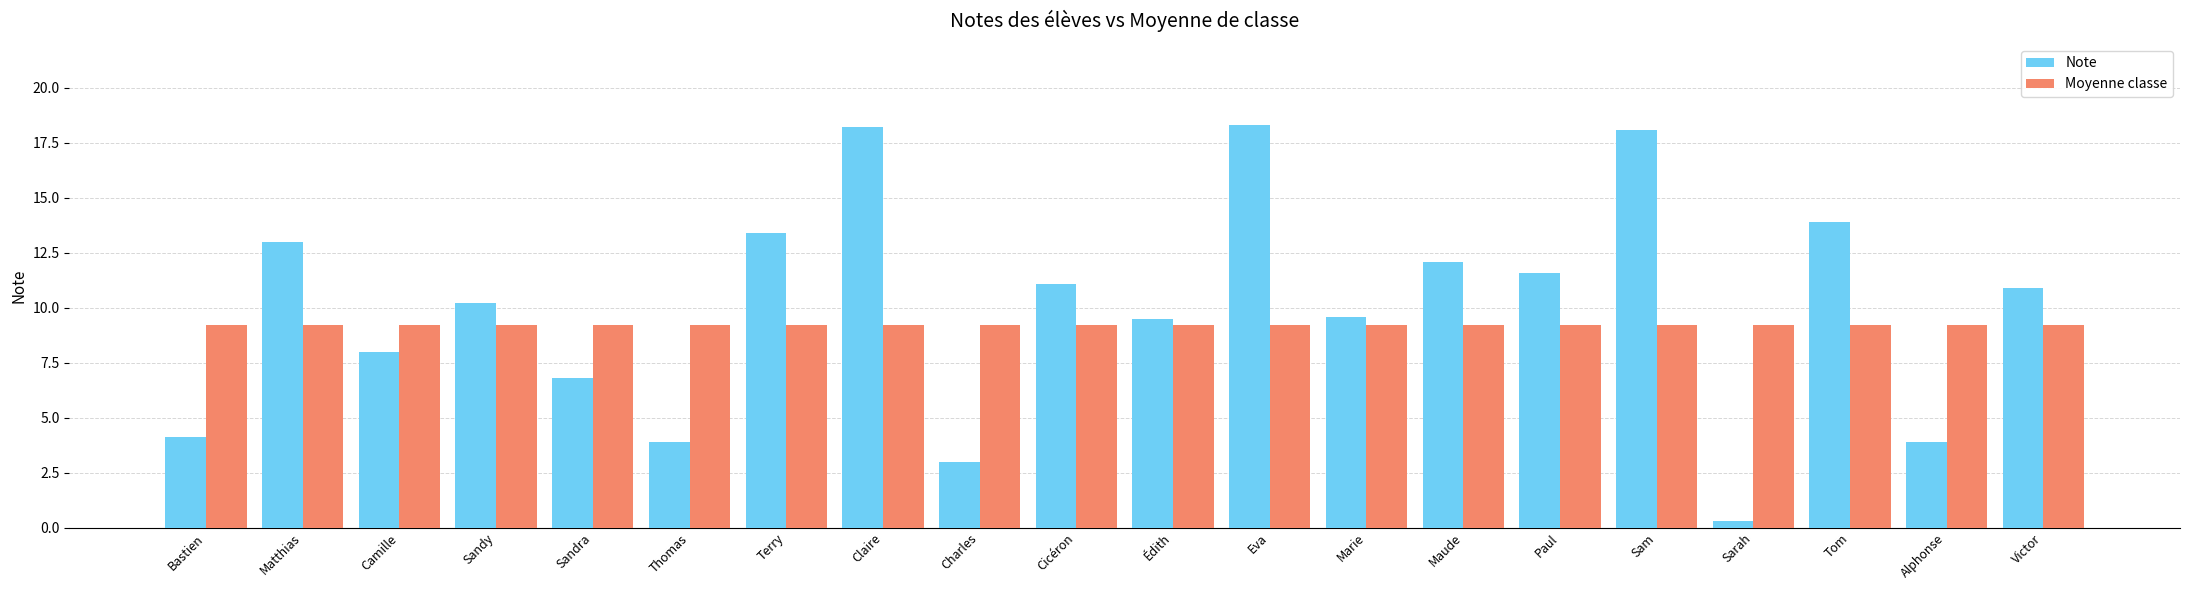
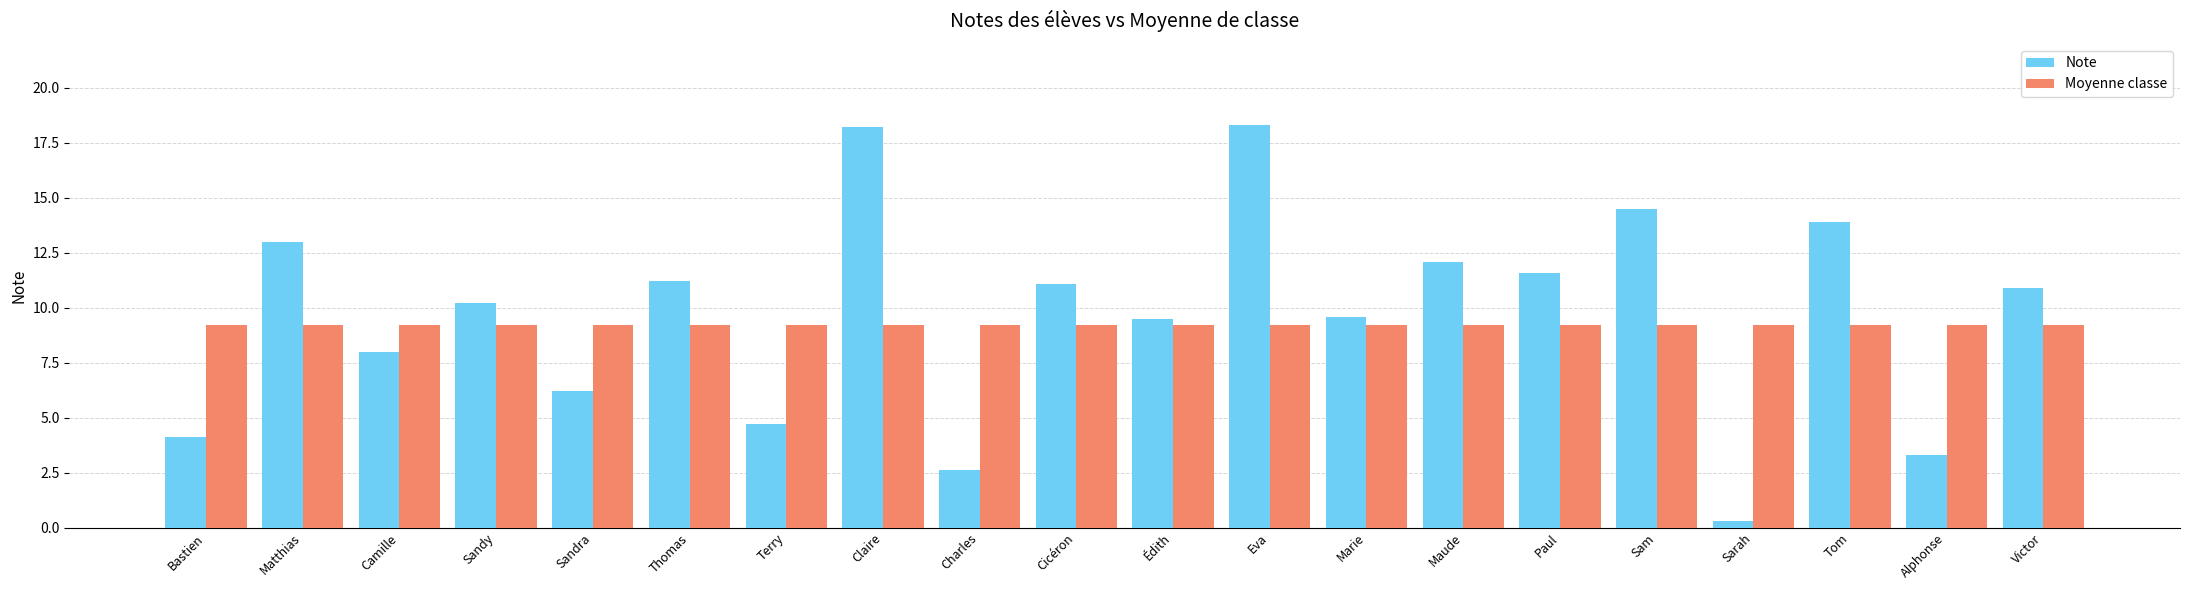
  {
    "Note": {
      "Bastien": 4.1,
      "Matthias": 13.0,
      "Camille": 8.0,
      "Sandy": 10.2,
-     "Sandra": 6.8,
-     "Thomas": 3.9,
-     "Terry": 13.4,
+     "Sandra": 6.2,
+     "Thomas": 11.2,
+     "Terry": 4.7,
      "Claire": 18.2,
-     "Charles": 3.0,
+     "Charles": 2.6,
      "Cicéron": 11.1,
      "Édith": 9.5,
      "Eva": 18.3,
      "Marie": 9.6,
      "Maude": 12.1,
      "Paul": 11.6,
-     "Sam": 18.1,
+     "Sam": 14.5,
      "Sarah": 0.3,
      "Tom": 13.9,
-     "Alphonse": 3.9,
+     "Alphonse": 3.3,
      "Victor": 10.9
    },
    "Moyenne classe": {
      "Bastien": 9.2,
      "Matthias": 9.2,
      "Camille": 9.2,
      "Sandy": 9.2,
      "Sandra": 9.2,
      "Thomas": 9.2,
      "Terry": 9.2,
      "Claire": 9.2,
      "Charles": 9.2,
      "Cicéron": 9.2,
      "Édith": 9.2,
      "Eva": 9.2,
      "Marie": 9.2,
      "Maude": 9.2,
      "Paul": 9.2,
      "Sam": 9.2,
      "Sarah": 9.2,
      "Tom": 9.2,
      "Alphonse": 9.2,
      "Victor": 9.2
    }
  }
